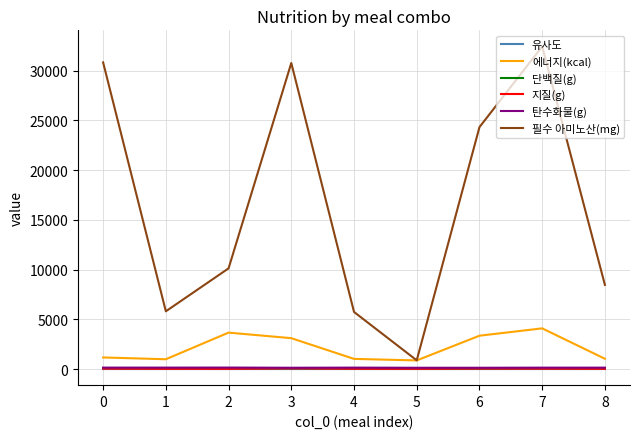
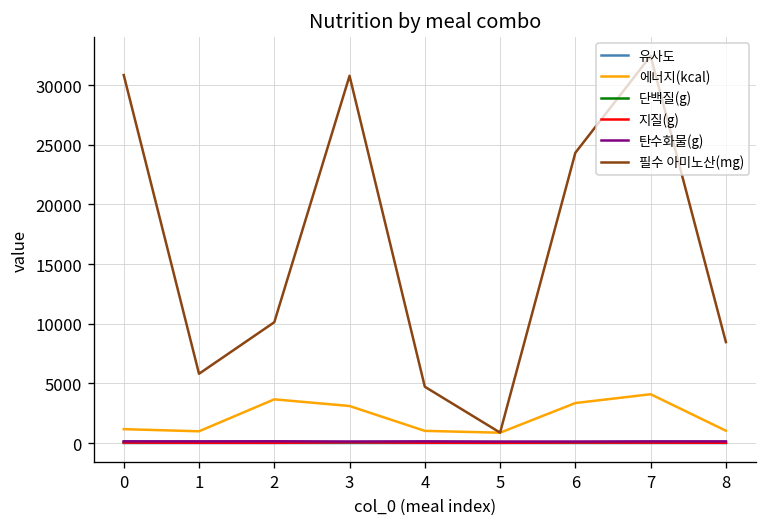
  {
    "에너지(kcal)": {
      "0": 1000,
      "1": 1000,
      "2": 4000,
      "3": 3000,
      "4": 1000,
      "6": 3000,
      "7": 4000,
      "8": 1000
    },
    "필수 아미노산(mg)": {
      "0": 31000,
      "1": 6000,
      "2": 10000,
      "3": 31000,
-     "4": 6000,
+     "4": 5000,
      "6": 24000,
      "8": 8000
    }
  }
